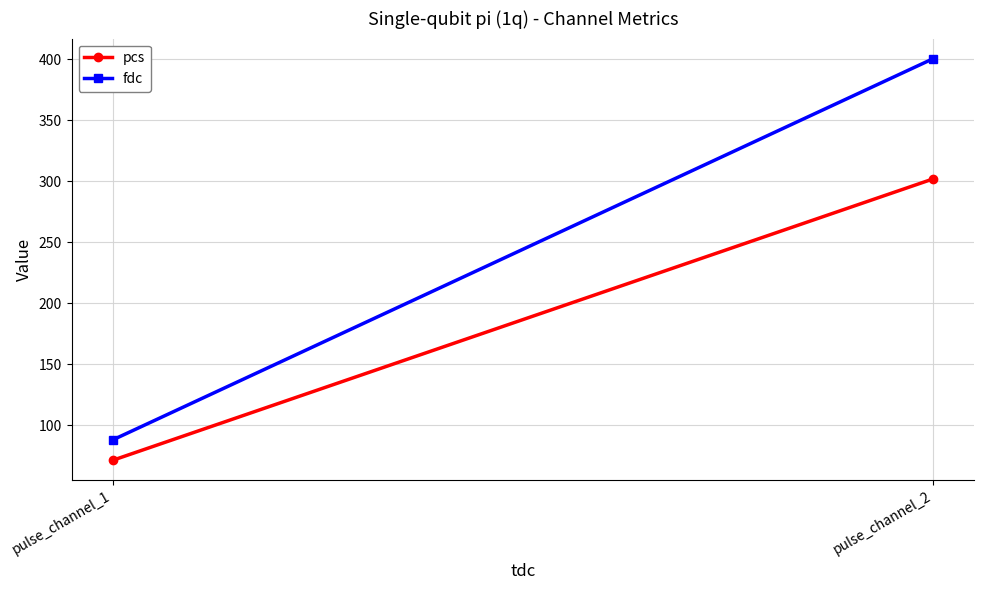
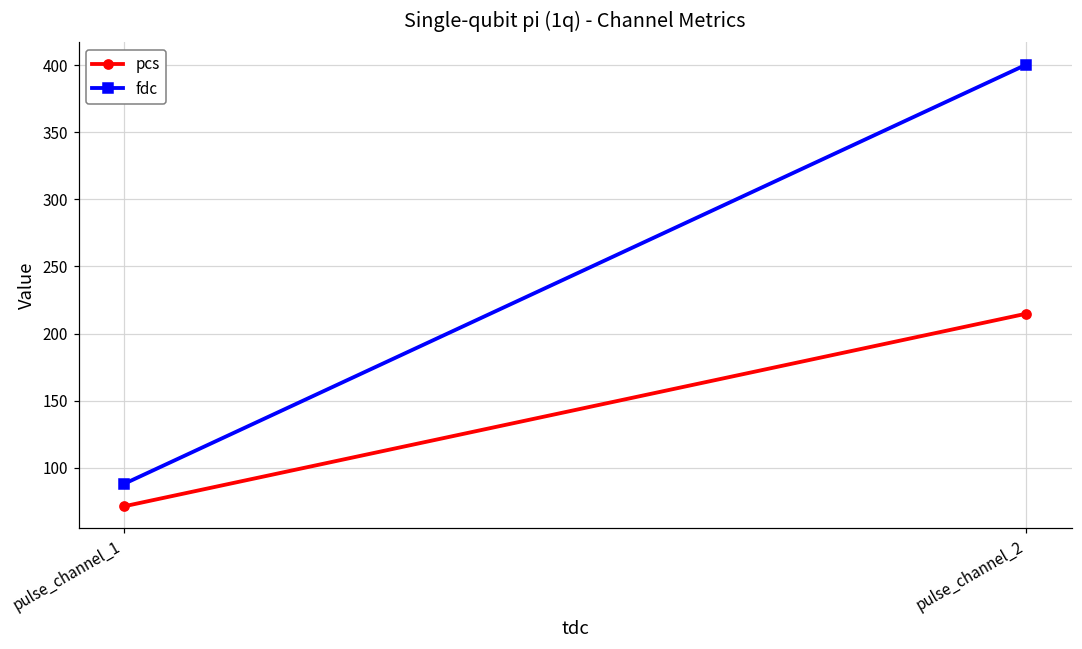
  {
    "pcs": {
      "pulse_channel_1": 71,
-     "pulse_channel_2": 302
+     "pulse_channel_2": 215
    },
    "fdc": {
      "pulse_channel_1": 88,
      "pulse_channel_2": 400
    }
  }
